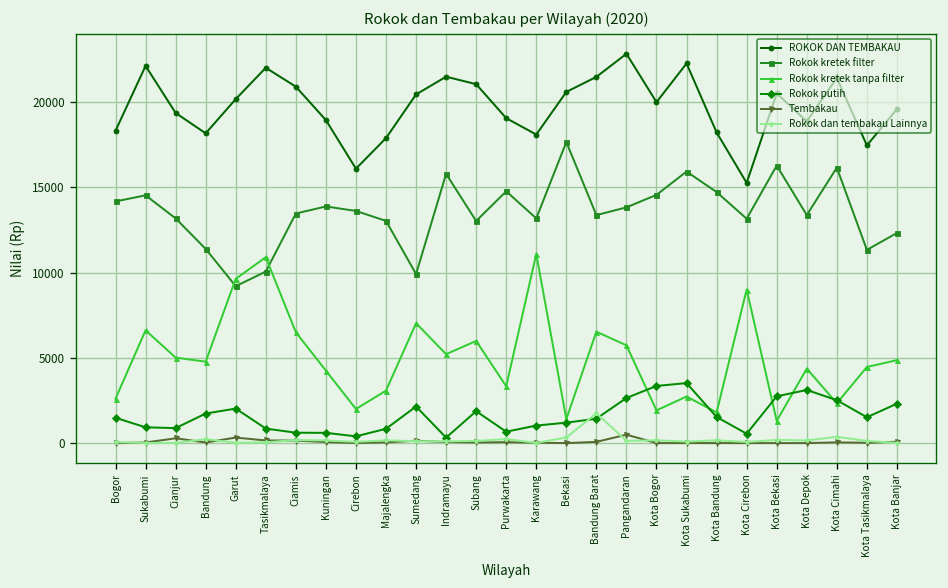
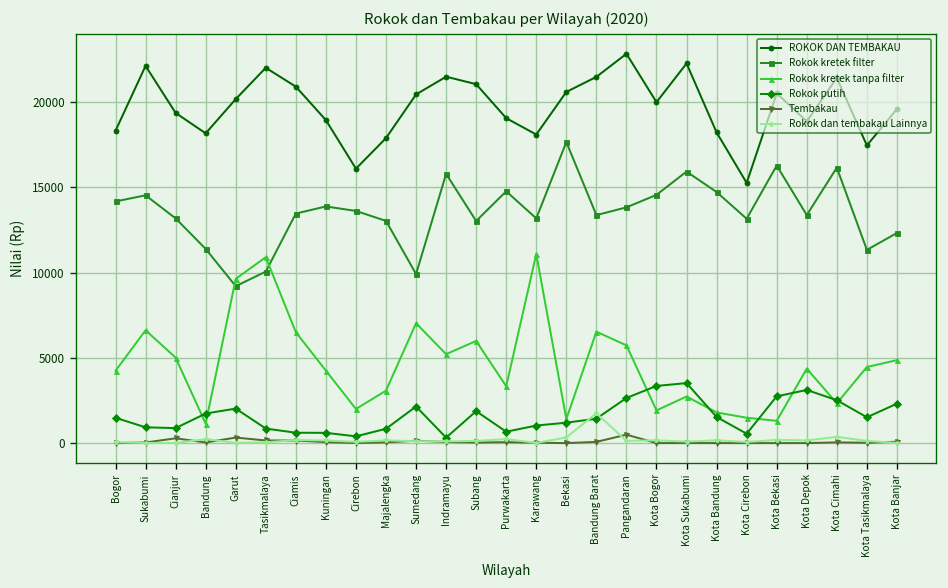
  {
    "Rokok kretek tanpa filter": {
-     "Bogor": 2600,
+     "Bogor": 4200,
      "Sukabumi": 6600,
      "Cianjur": 5000,
-     "Bandung": 4800,
+     "Bandung": 1100,
      "Garut": 9600,
      "Tasikmalaya": 10900,
      "Ciamis": 6500,
      "Kuningan": 4200,
      "Cirebon": 2000,
      "Majalengka": 3100,
      "Sumedang": 7000,
      "Indramayu": 5200,
      "Subang": 6000,
      "Purwakarta": 3300,
      "Karawang": 11100,
      "Bekasi": 1400,
      "Bandung Barat": 6500,
      "Pangandaran": 5700,
      "Kota Bogor": 1900,
      "Kota Sukabumi": 2700,
      "Kota Bandung": 1800,
-     "Kota Cirebon": 9000,
+     "Kota Cirebon": 1500,
      "Kota Bekasi": 1300,
      "Kota Depok": 4400,
      "Kota Cimahi": 2300,
      "Kota Tasikmalaya": 4500,
      "Kota Banjar": 4900
    },
    "Tembakau": {
      "Cianjur": 300,
      "Bandung": 0,
      "Garut": 300,
      "Purwakarta": 100,
      "Bekasi": 0,
      "Bandung Barat": 100,
      "Pangandaran": 500,
      "Kota Bekasi": 0,
      "Kota Cimahi": 0
    },
    "Rokok dan tembakau Lainnya": {
      "Cianjur": 0,
      "Bandung": 200,
      "Garut": 0,
      "Purwakarta": 200,
      "Bekasi": 300,
      "Bandung Barat": 1800,
      "Pangandaran": 100,
      "Kota Bekasi": 200,
      "Kota Cimahi": 400
    }
  }
